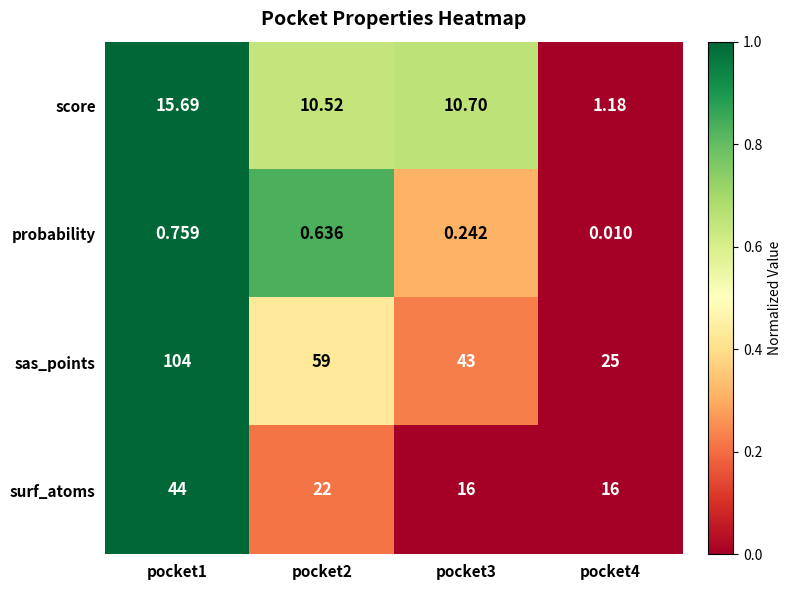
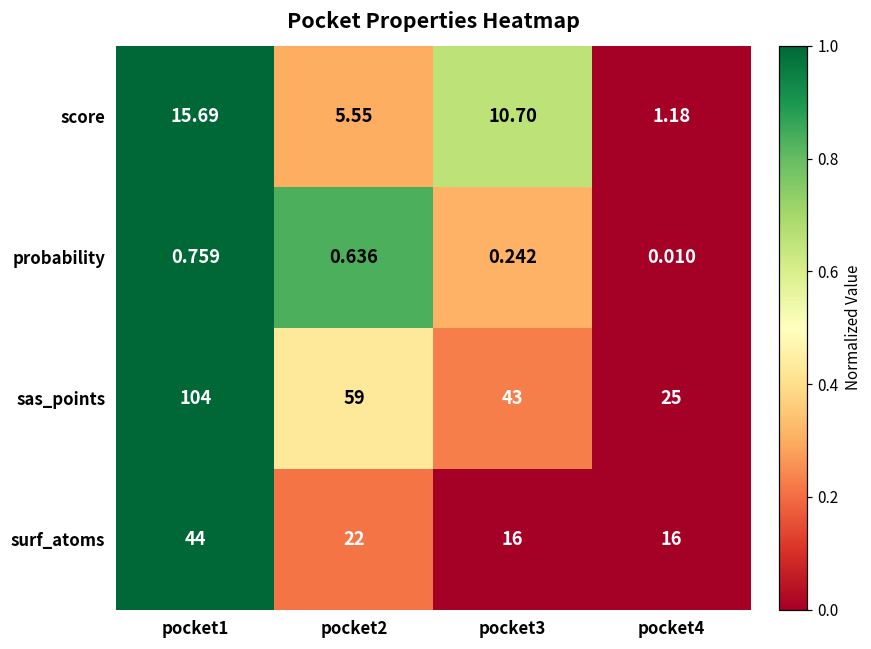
  {
    "score": {
      "pocket1": 15.69,
-     "pocket2": 10.52,
+     "pocket2": 5.55,
      "pocket3": 10.70,
      "pocket4": 1.18
    },
    "probability": {
      "pocket1": 0.759,
      "pocket2": 0.636,
      "pocket3": 0.242,
      "pocket4": 0.010
    },
    "sas_points": {
      "pocket1": 104,
      "pocket2": 59,
      "pocket3": 43,
      "pocket4": 25
    },
    "surf_atoms": {
      "pocket1": 44,
      "pocket2": 22,
      "pocket3": 16,
      "pocket4": 16
    }
  }
